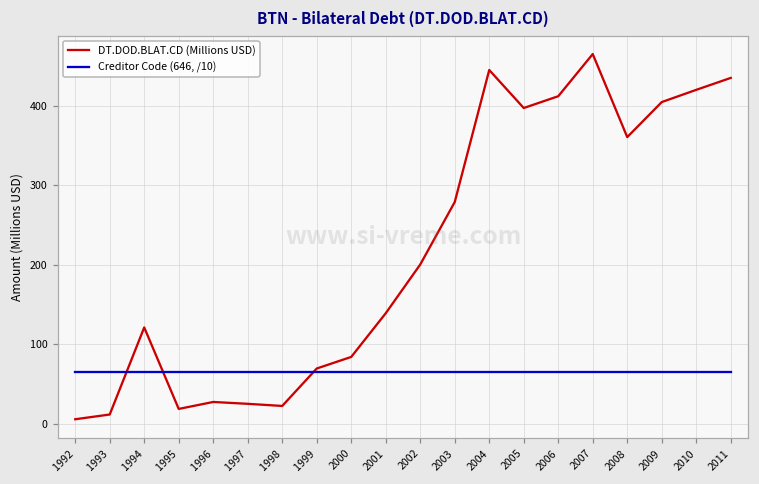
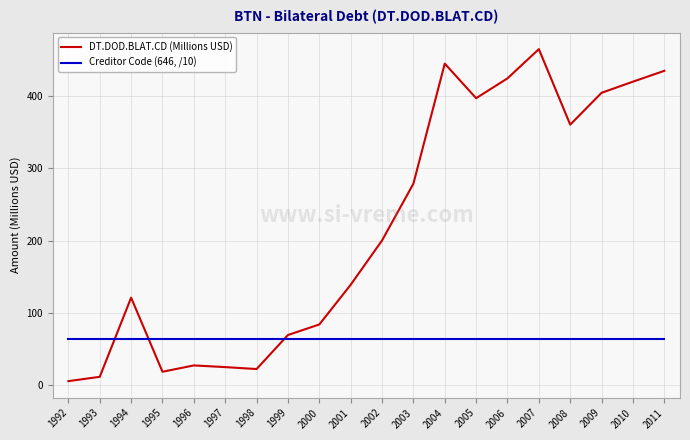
  {
    "DT.DOD.BLAT.CD (Millions USD)": {
      "1992": 10,
      "1993": 10,
      "1994": 120,
      "1995": 20,
      "1996": 30,
      "1997": 30,
      "1998": 20,
      "1999": 70,
      "2000": 80,
      "2001": 140,
      "2002": 200,
      "2003": 280,
      "2004": 440,
      "2005": 400,
-     "2006": 410,
+     "2006": 420,
      "2007": 470,
      "2008": 360,
      "2009": 400,
      "2010": 420,
      "2011": 440
    },
    "Creditor Code (646, /10)": {
      "1992": 60,
      "1993": 60,
      "1994": 60,
      "1995": 60,
      "1996": 60,
      "1997": 60,
      "1998": 60,
      "1999": 60,
      "2000": 60,
      "2001": 60,
      "2002": 60,
      "2003": 60,
      "2004": 60,
      "2005": 60,
      "2006": 60,
      "2007": 60,
      "2008": 60,
      "2009": 60,
      "2010": 60,
      "2011": 60
    }
  }
